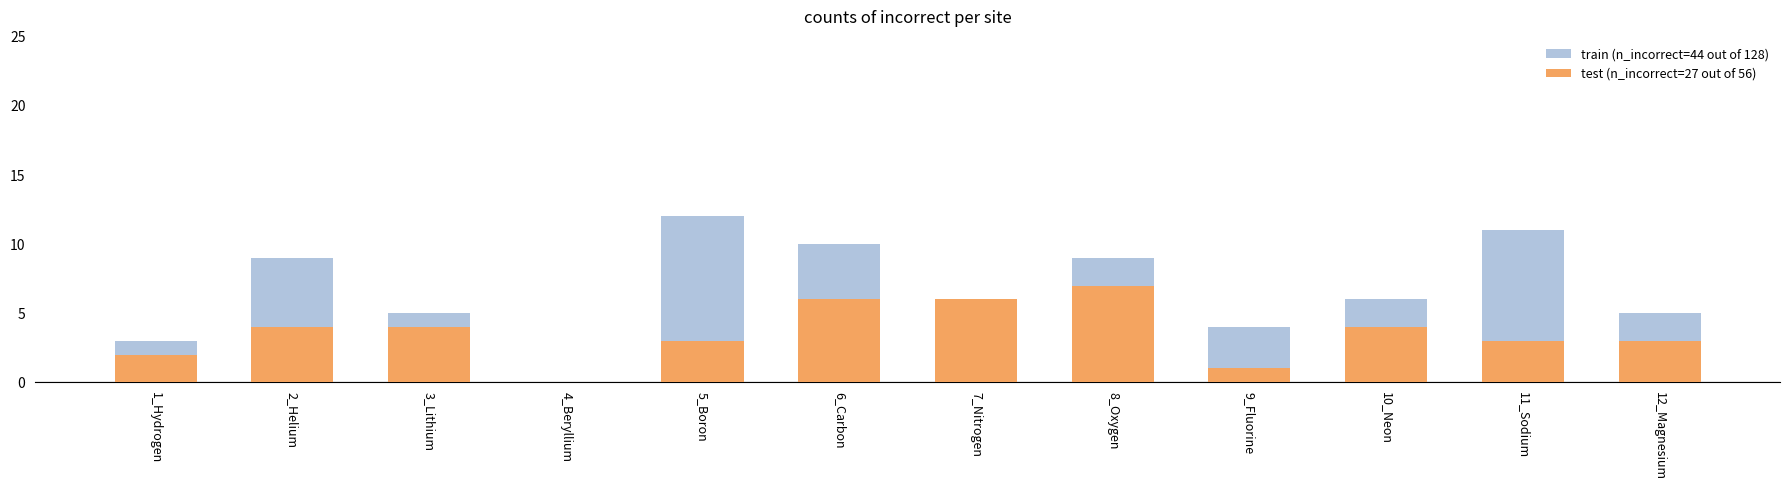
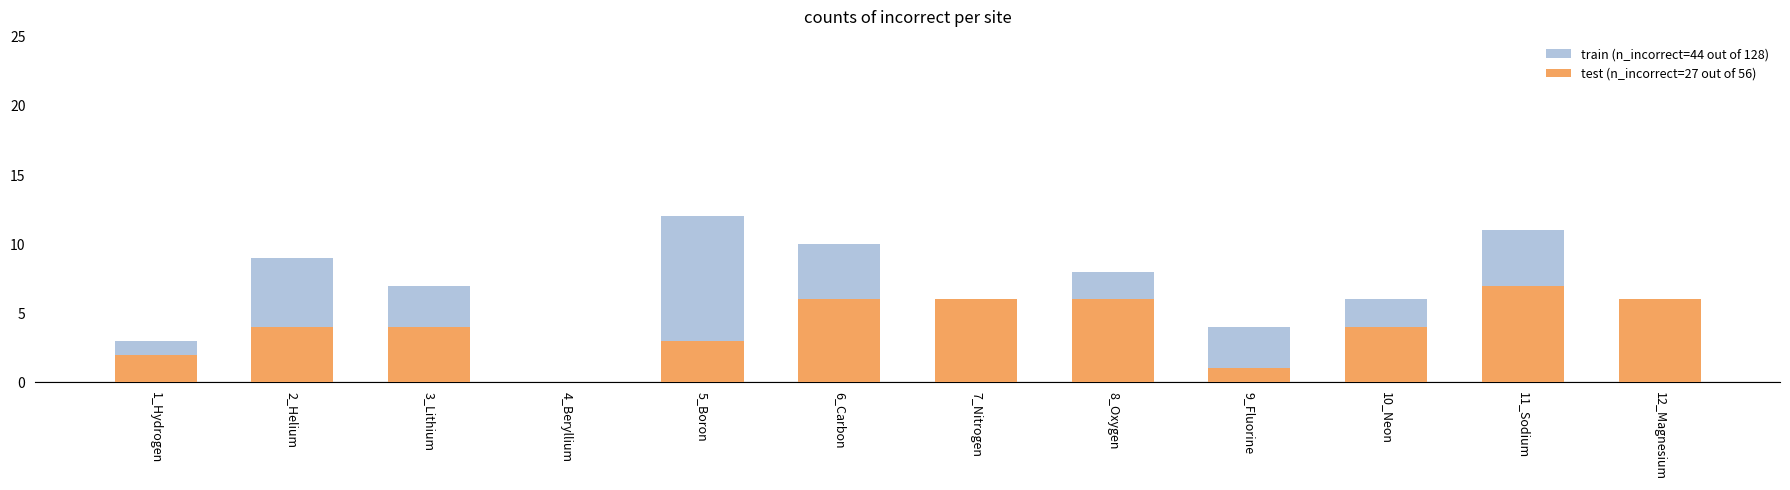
  {
    "train (n_incorrect=44 out of 128)": {
      "1_Hydrogen": 3,
      "2_Helium": 9,
-     "3_Lithium": 5,
+     "3_Lithium": 7,
      "4_Beryllium": 0,
      "5_Boron": 12,
      "6_Carbon": 10,
-     "8_Oxygen": 9,
+     "8_Oxygen": 8,
      "9_Fluorine": 4,
      "10_Neon": 6,
      "11_Sodium": 11
    },
    "test (n_incorrect=27 out of 56)": {
      "4_Beryllium": 0,
      "7_Nitrogen": 6,
-     "8_Oxygen": 7,
-     "11_Sodium": 3,
-     "12_Magnesium": 3
+     "8_Oxygen": 6,
+     "11_Sodium": 7,
+     "12_Magnesium": 6
    }
  }
